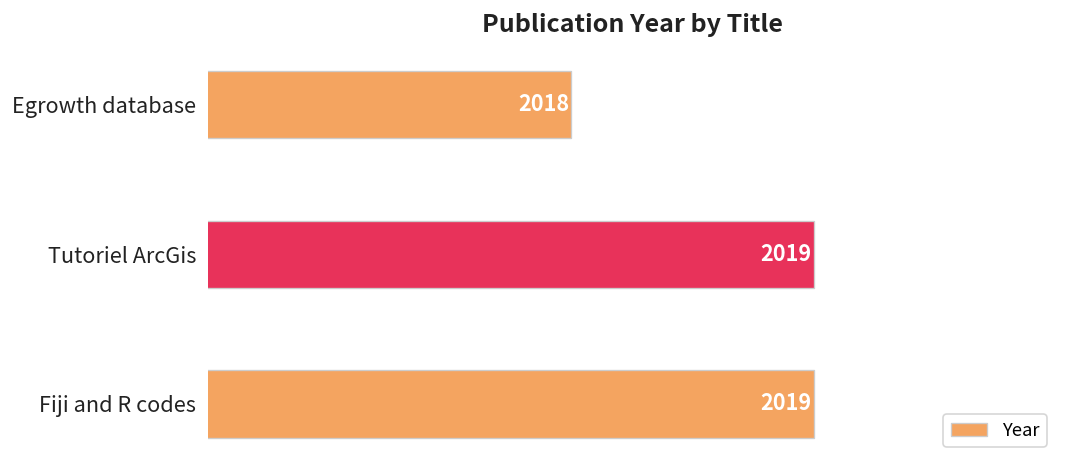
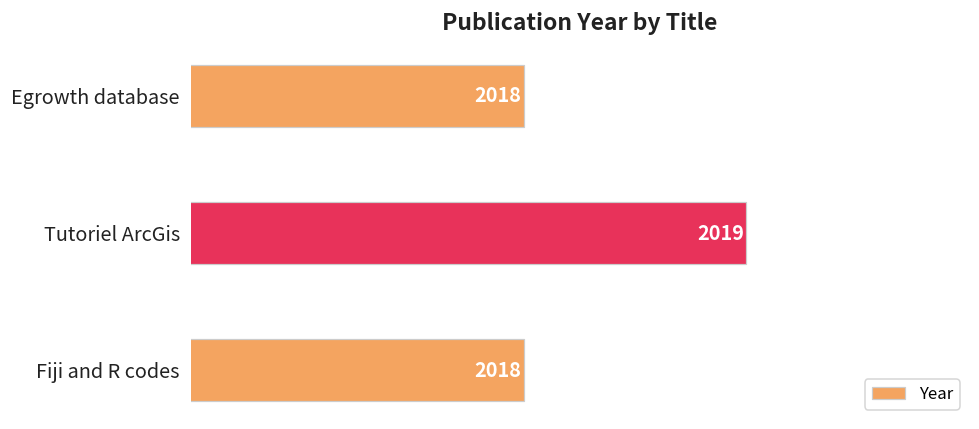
  {
    "Egrowth database": 2018,
    "Tutoriel ArcGis": 2019,
-   "Fiji and R codes": 2019
+   "Fiji and R codes": 2018
  }
